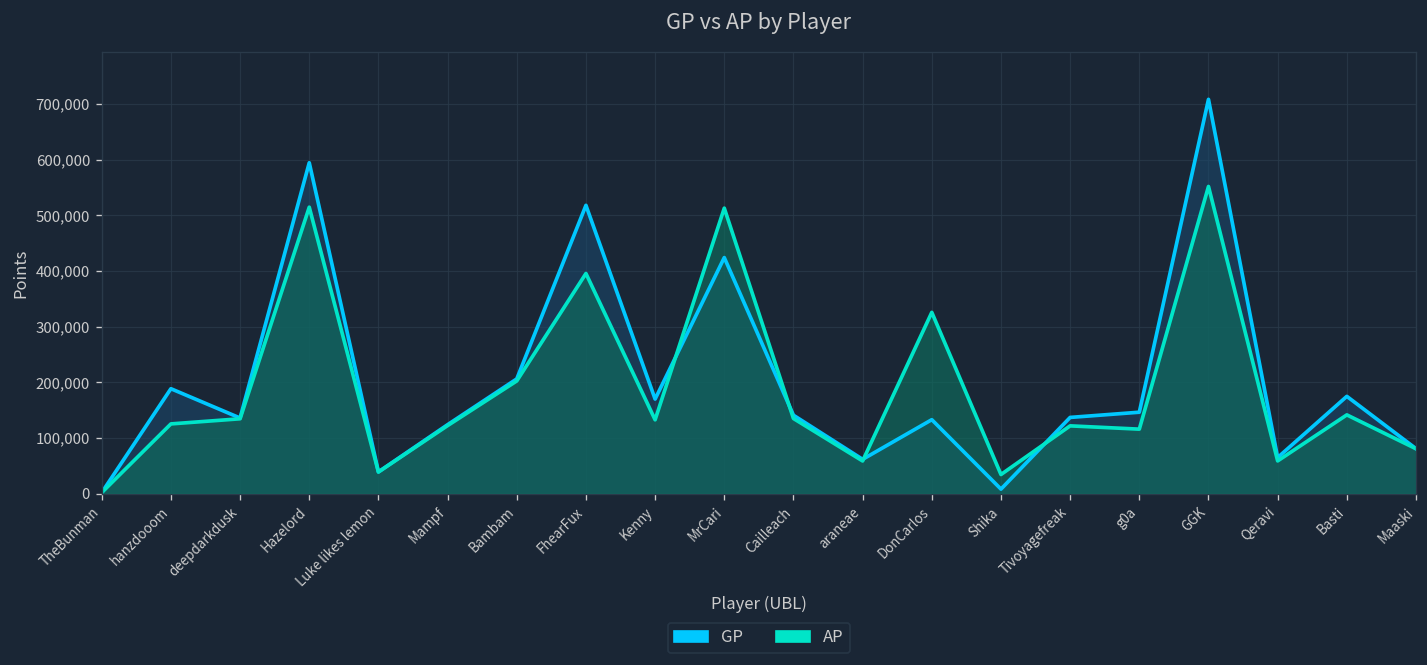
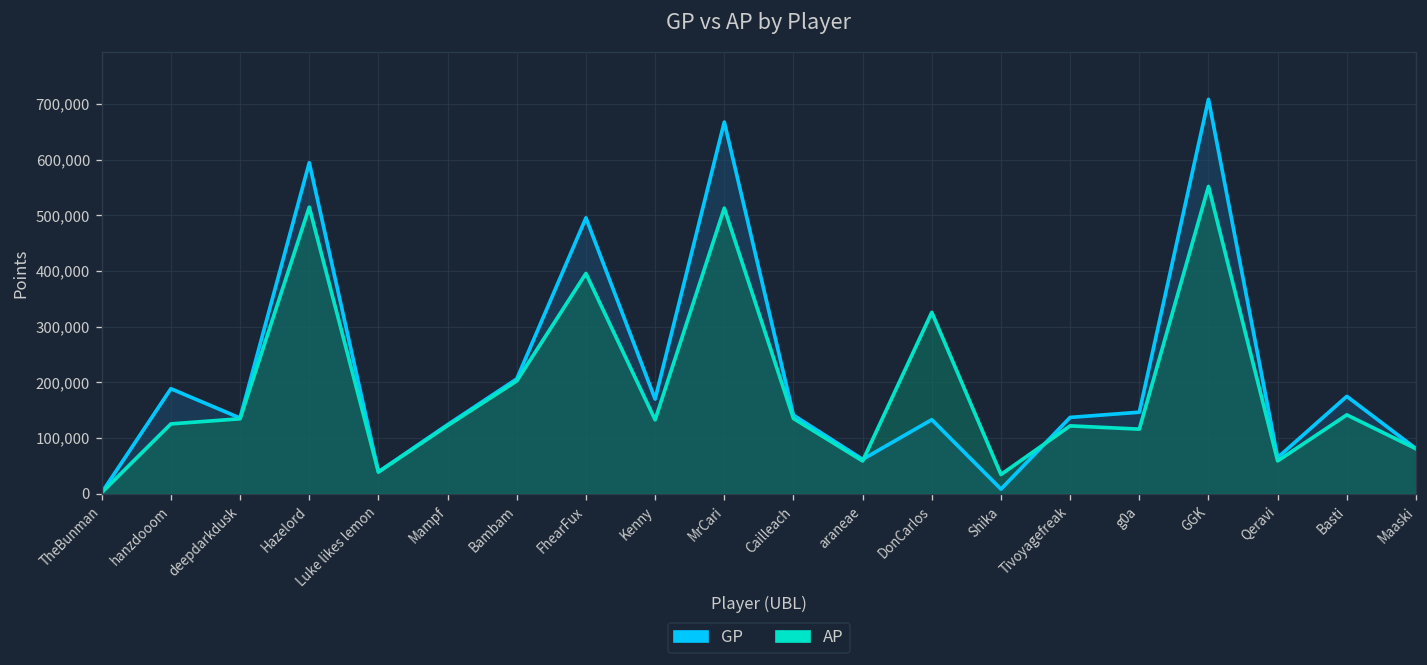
  {
    "GP": {
      "hanzdooom": "190,000",
      "Hazelord": "590,000",
-     "FhearFux": "520,000",
+     "FhearFux": "500,000",
      "Kenny": "170,000",
-     "MrCari": "420,000",
+     "MrCari": "670,000",
      "Cailleach": "140,000",
      "DonCarlos": "130,000",
      "Shika": "10,000",
      "Tivoyagefreak": "140,000",
      "g0a": "150,000",
      "GGK": "710,000",
      "Qeravi": "60,000",
      "Basti": "170,000"
    },
    "AP": {
      "hanzdooom": "130,000",
      "Hazelord": "510,000",
      "FhearFux": "400,000",
      "Kenny": "130,000",
      "MrCari": "510,000",
      "Cailleach": "130,000",
      "DonCarlos": "330,000",
      "Shika": "30,000",
      "Tivoyagefreak": "120,000",
      "g0a": "120,000",
      "GGK": "550,000",
      "Qeravi": "60,000",
      "Basti": "140,000"
    }
  }
